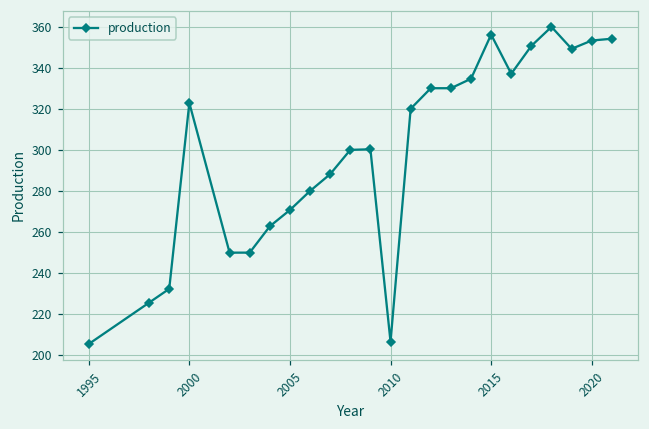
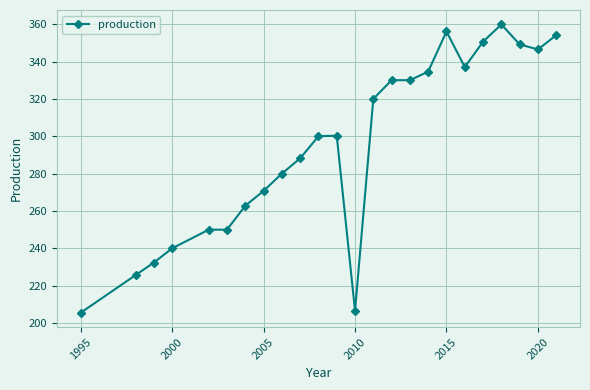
  {
    "1995": 206,
-   "2000": 323,
+   "2000": 240,
    "2005": 271,
    "2010": 207,
    "2015": 356,
-   "2020": 353
+   "2020": 346
  }
